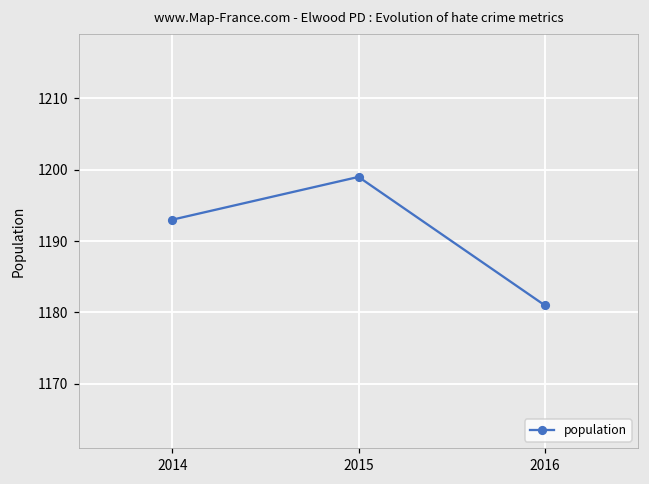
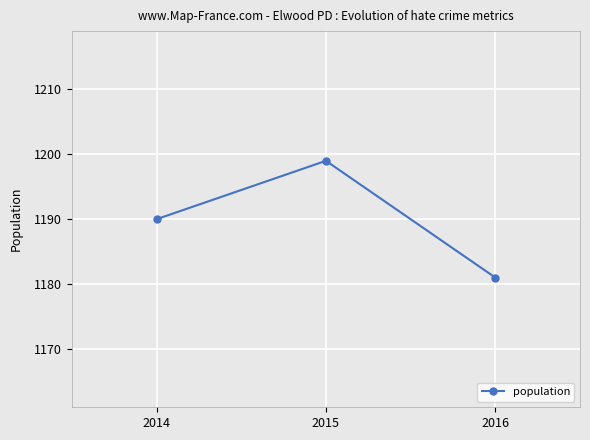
  {
-   "2014": 1193,
+   "2014": 1190,
    "2015": 1199,
    "2016": 1181
  }
